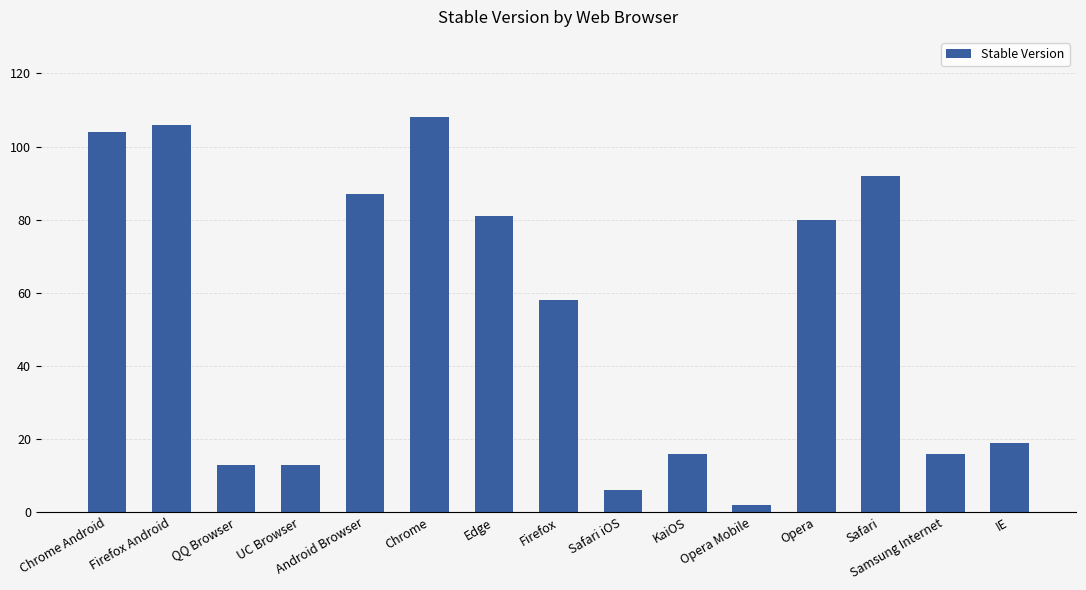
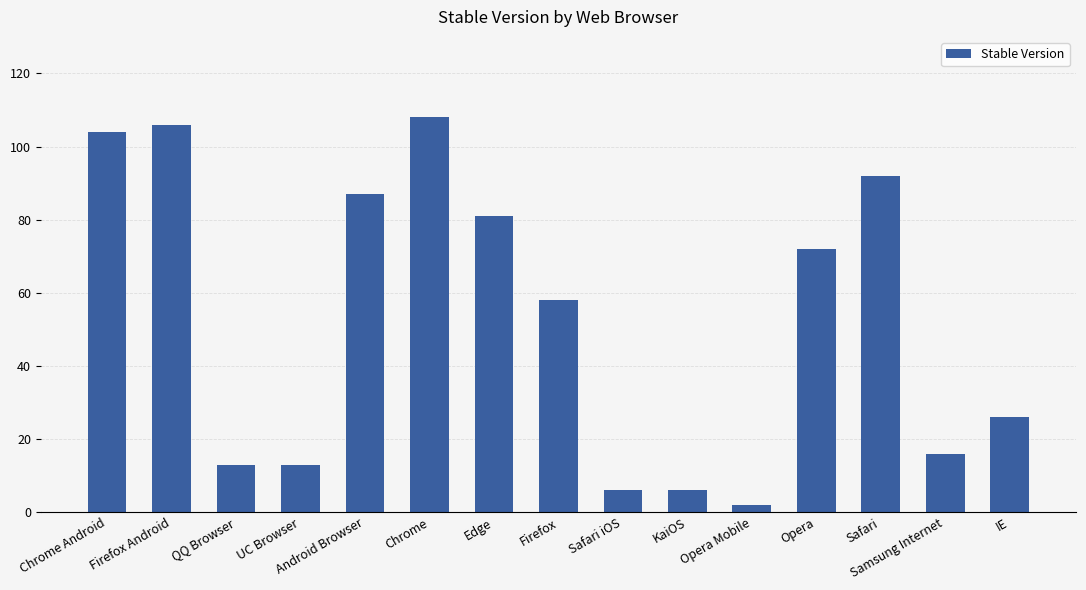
  {
    "Chrome Android": 104,
    "Firefox Android": 106,
    "QQ Browser": 13,
    "UC Browser": 13,
    "Android Browser": 87,
    "Chrome": 108,
    "Edge": 81,
    "Firefox": 58,
    "Safari iOS": 6,
-   "KaiOS": 16,
+   "KaiOS": 6,
    "Opera Mobile": 2,
-   "Opera": 80,
+   "Opera": 72,
    "Safari": 92,
    "Samsung Internet": 16,
-   "IE": 19
+   "IE": 26
  }
